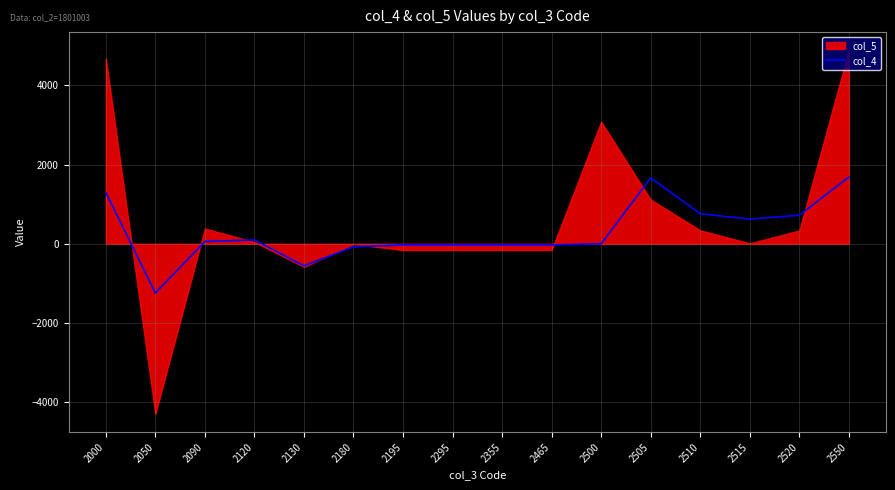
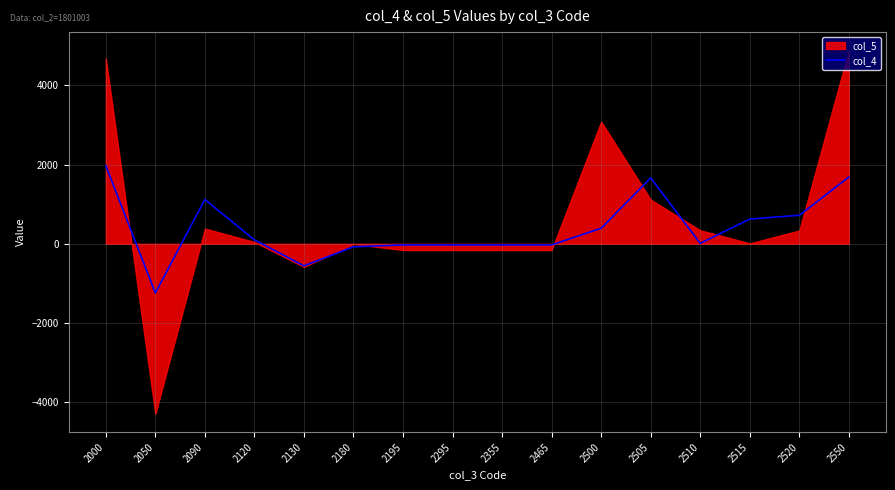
  {
    "col_4": {
-     "2000": 1300,
+     "2000": 2000,
      "2050": -1200,
-     "2090": 100,
+     "2090": 1100,
      "2130": -600,
      "2180": -100,
-     "2500": 0,
+     "2500": 400,
      "2505": 1700,
-     "2510": 800,
+     "2510": 0,
      "2515": 600,
      "2520": 700,
      "2550": 1700
    },
    "col_5": {
      "2000": 4700,
      "2090": 400,
      "2500": 3100,
      "2505": 1100,
      "2510": 300,
      "2520": 300
    }
  }
